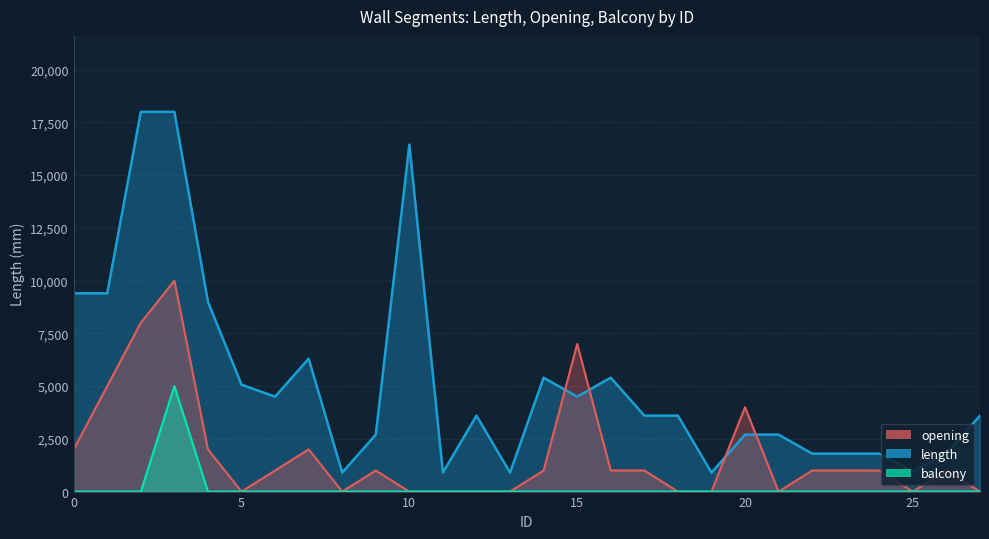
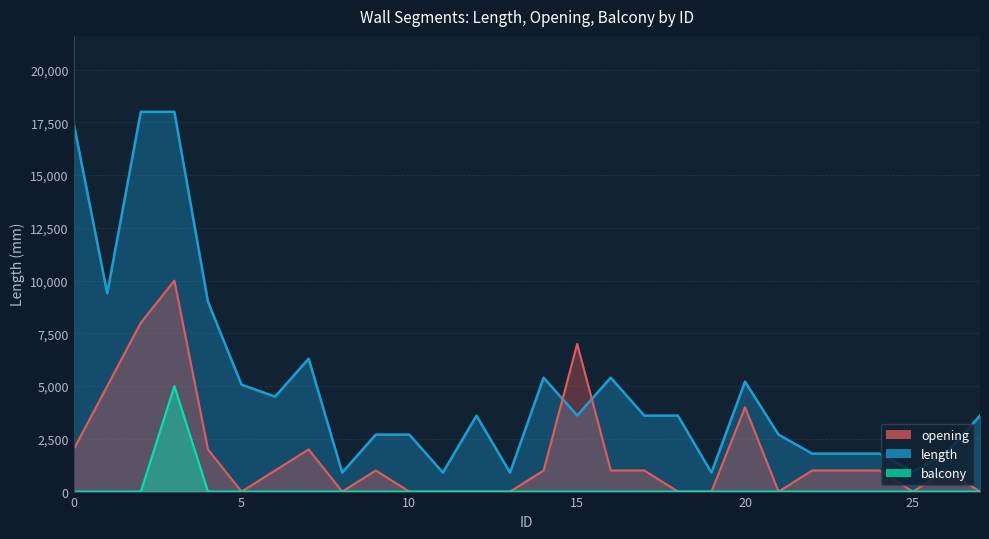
  {
    "length": {
-     "0": "9,400",
+     "0": "17,500",
      "5": "5,100",
-     "10": "16,400",
-     "15": "4,500",
-     "20": "2,700"
+     "10": "2,700",
+     "15": "3,600",
+     "20": "5,200"
    },
    "opening": {
      "0": "2,000",
      "15": "7,000",
      "20": "4,000"
    },
    "balcony": {
      "0": "0",
      "15": "0",
      "20": "0"
    }
  }
